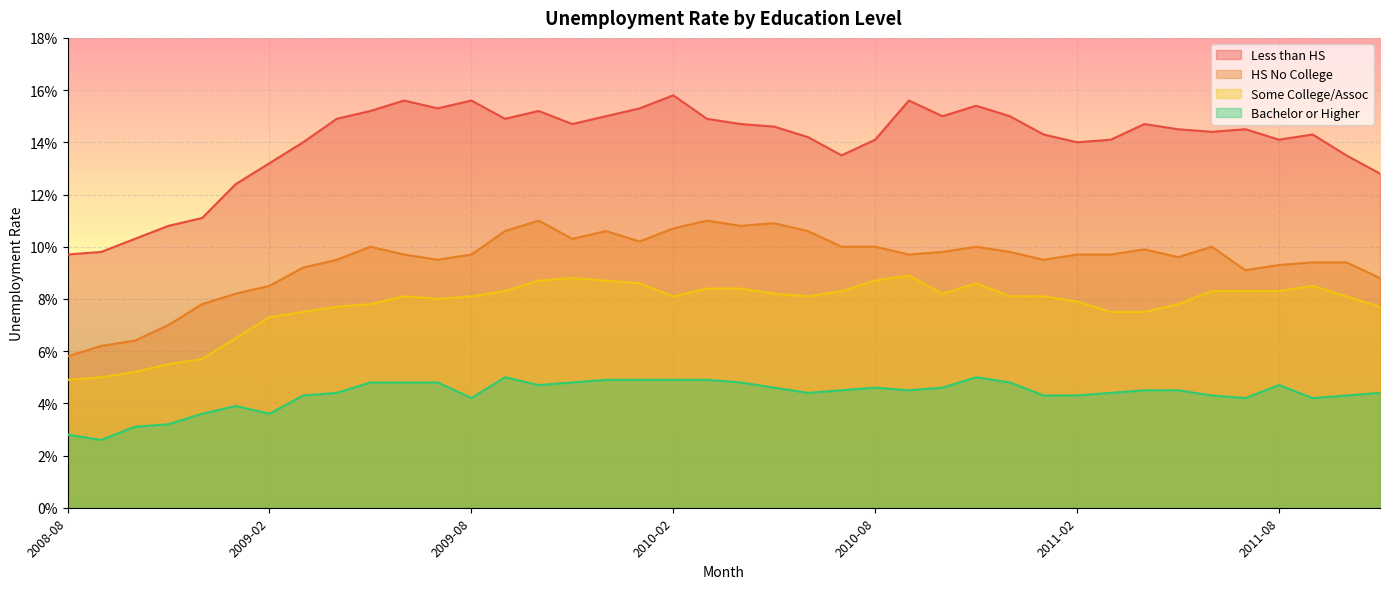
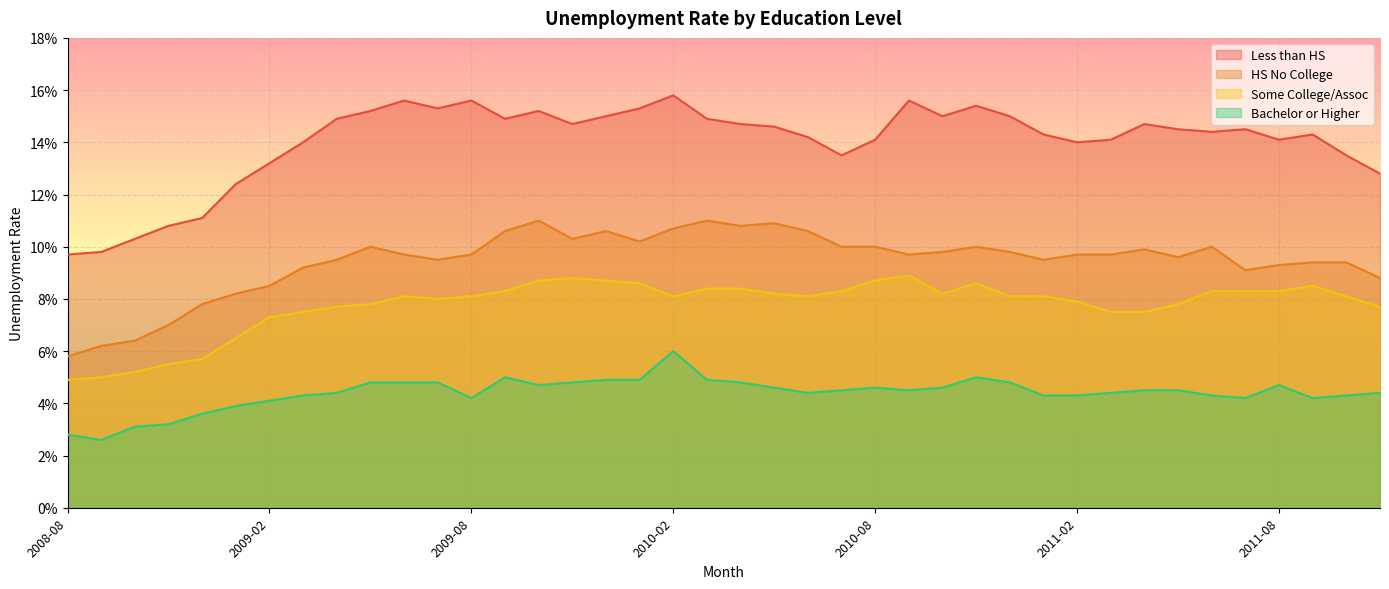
  {
    "Bachelor or Higher": {
      "2008-08": "2.8%",
-     "2009-02": "3.6%",
+     "2009-02": "4.1%",
      "2009-08": "4.2%",
-     "2010-02": "4.9%",
+     "2010-02": "6.0%",
      "2010-08": "4.6%",
      "2011-02": "4.3%",
      "2011-08": "4.7%"
    }
  }
